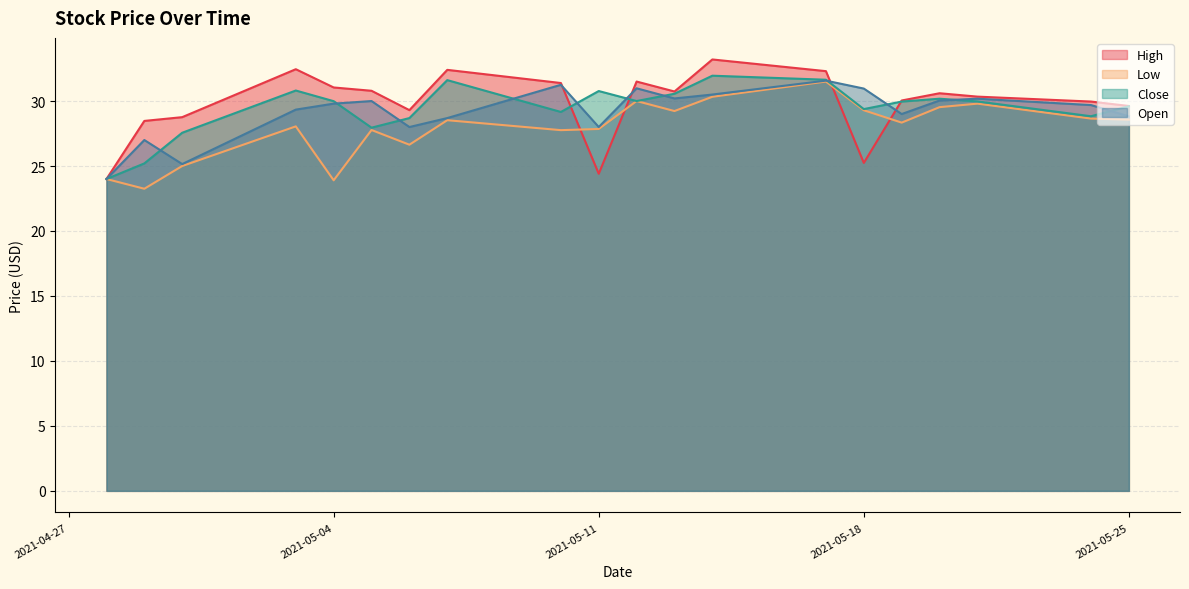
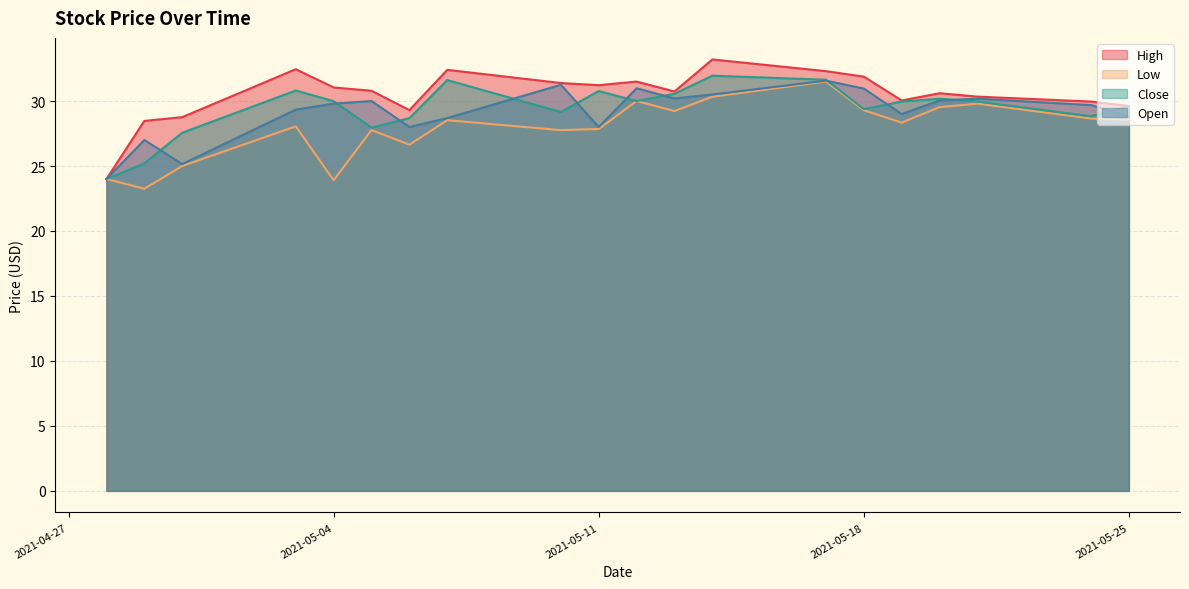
  {
    "High": {
      "2021-05-04": 31.0,
-     "2021-05-11": 24.4,
-     "2021-05-18": 25.2
+     "2021-05-11": 31.2,
+     "2021-05-18": 31.9
    },
    "Low": {
      "2021-05-04": 23.9
    }
  }
